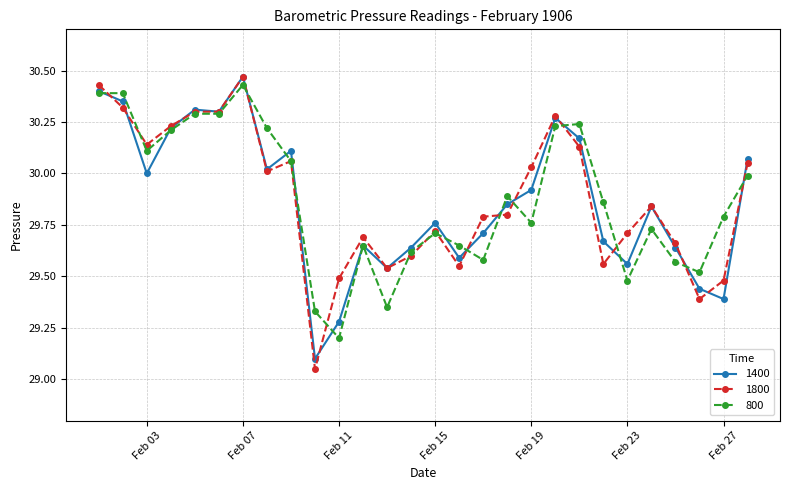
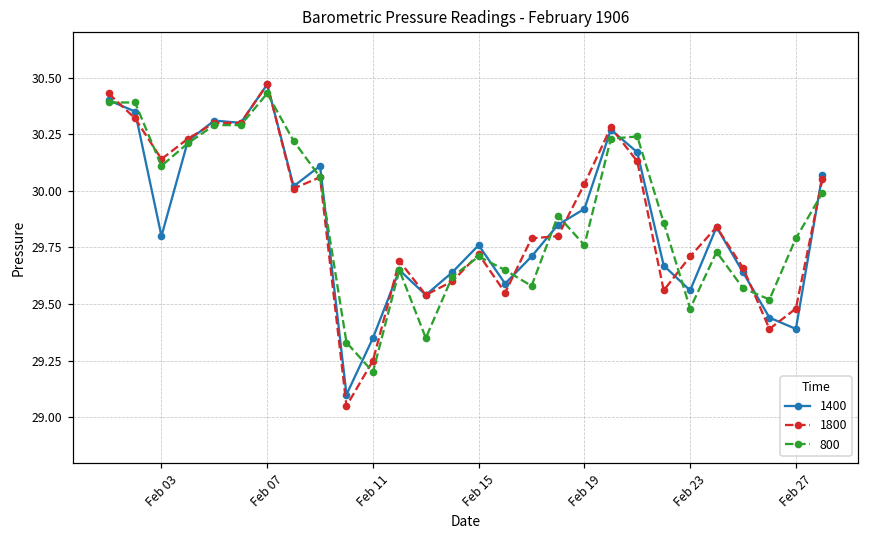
  {
    "1400": {
-     "Feb 03": 30.0,
-     "Feb 11": 29.28,
+     "Feb 03": 29.8,
+     "Feb 11": 29.35,
      "Feb 15": 29.76,
      "Feb 19": 29.92,
      "Feb 23": 29.56,
      "Feb 27": 29.39
    },
    "1800": {
      "Feb 03": 30.14,
-     "Feb 11": 29.49,
+     "Feb 11": 29.25,
      "Feb 19": 30.03,
      "Feb 23": 29.71,
      "Feb 27": 29.48
    },
    "800": {
      "Feb 03": 30.11,
      "Feb 07": 30.43,
      "Feb 11": 29.20,
      "Feb 19": 29.76,
      "Feb 23": 29.48,
      "Feb 27": 29.79
    }
  }
